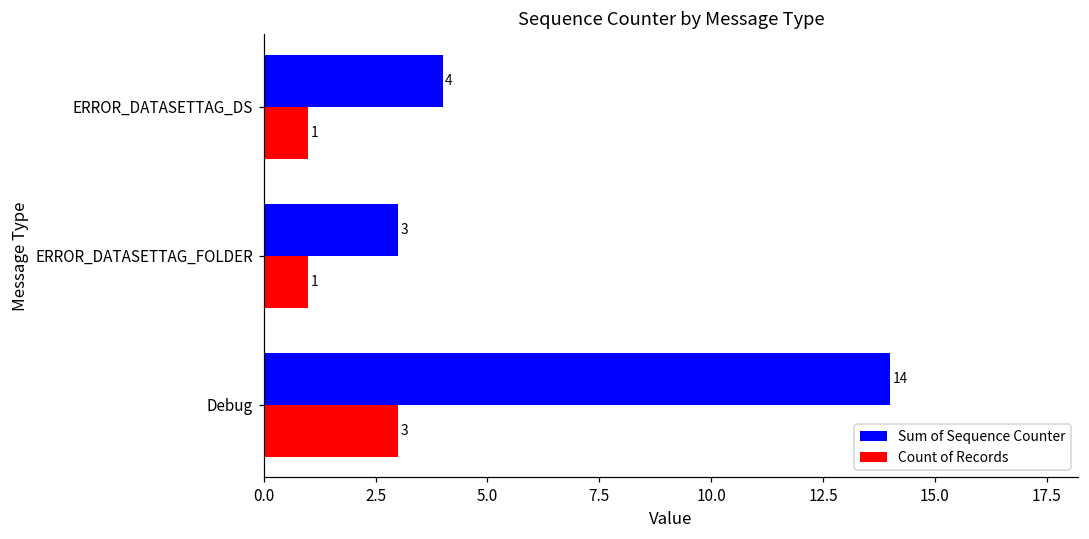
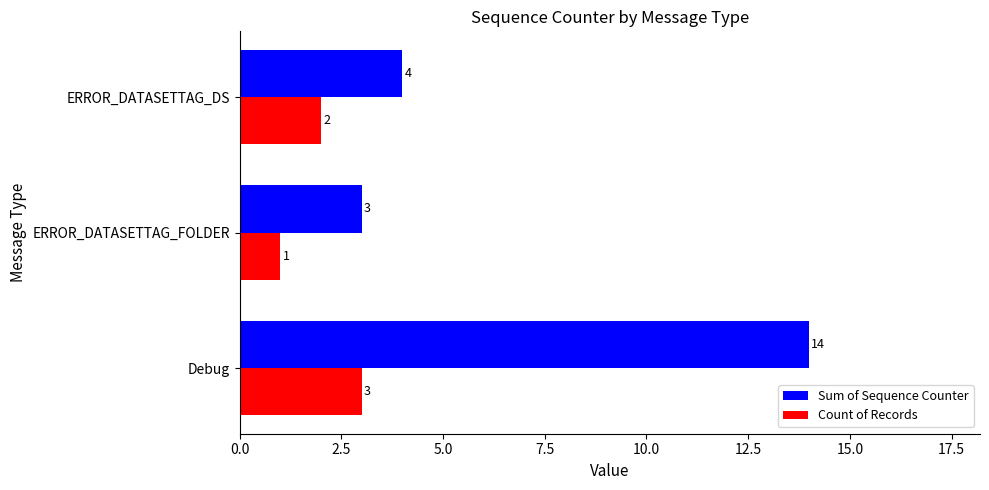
  {
    "Sum of Sequence Counter": {
      "ERROR_DATASETTAG_DS": 4,
      "ERROR_DATASETTAG_FOLDER": 3,
      "Debug": 14
    },
    "Count of Records": {
-     "ERROR_DATASETTAG_DS": 1,
+     "ERROR_DATASETTAG_DS": 2,
      "ERROR_DATASETTAG_FOLDER": 1,
      "Debug": 3
    }
  }
